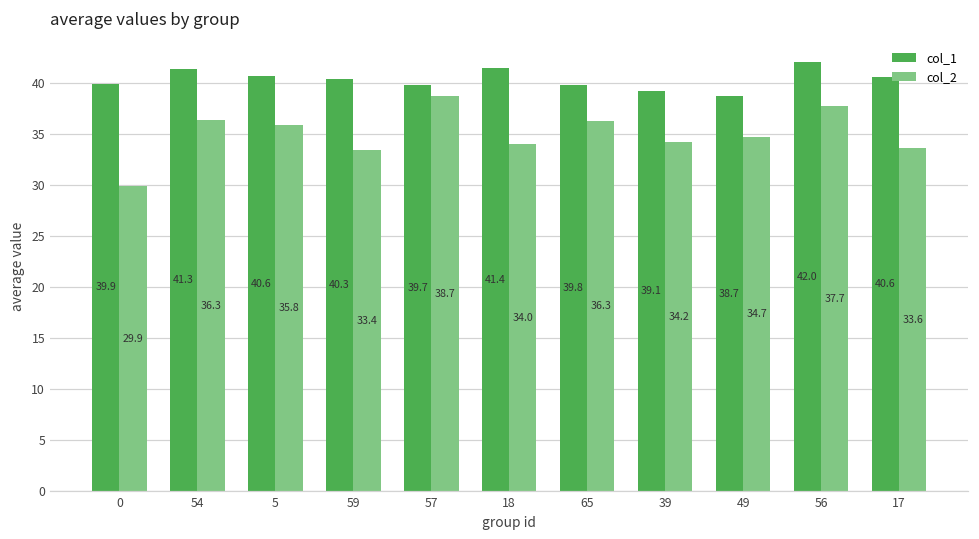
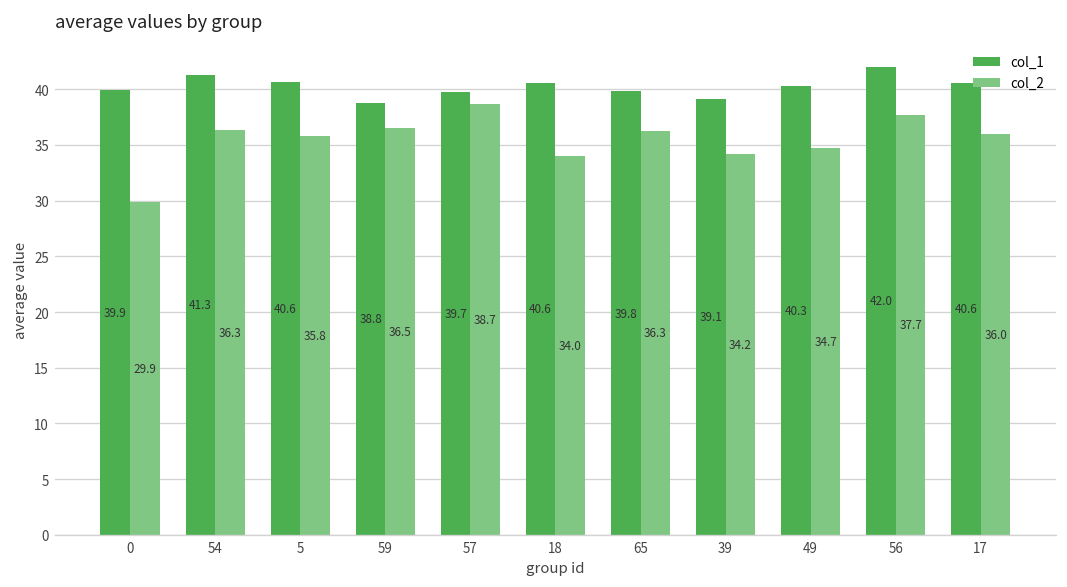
  {
    "col_1": {
      "0": 39.9,
      "54": 41.3,
      "5": 40.6,
-     "59": 40.3,
+     "59": 38.8,
      "57": 39.7,
-     "18": 41.4,
+     "18": 40.6,
      "65": 39.8,
      "39": 39.1,
-     "49": 38.7,
+     "49": 40.3,
      "56": 42.0,
      "17": 40.6
    },
    "col_2": {
      "0": 29.9,
      "54": 36.3,
      "5": 35.8,
-     "59": 33.4,
+     "59": 36.5,
      "57": 38.7,
      "18": 34.0,
      "65": 36.3,
      "39": 34.2,
      "49": 34.7,
      "56": 37.7,
-     "17": 33.6
+     "17": 36.0
    }
  }
